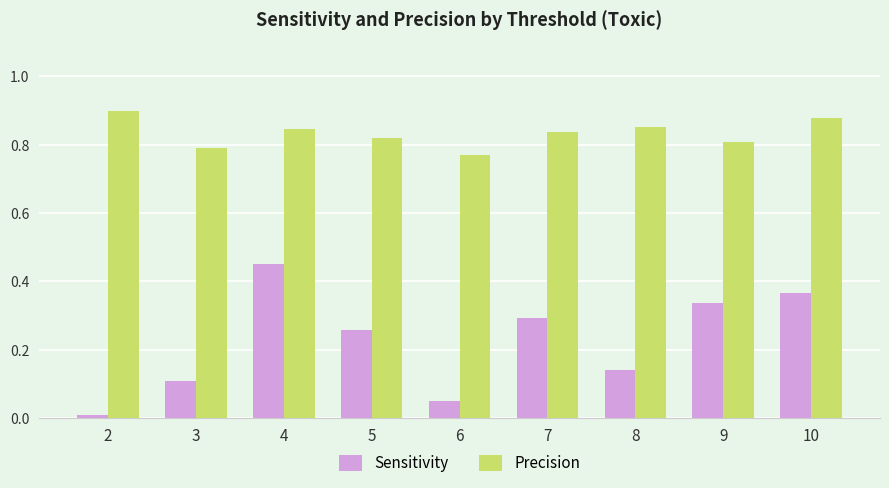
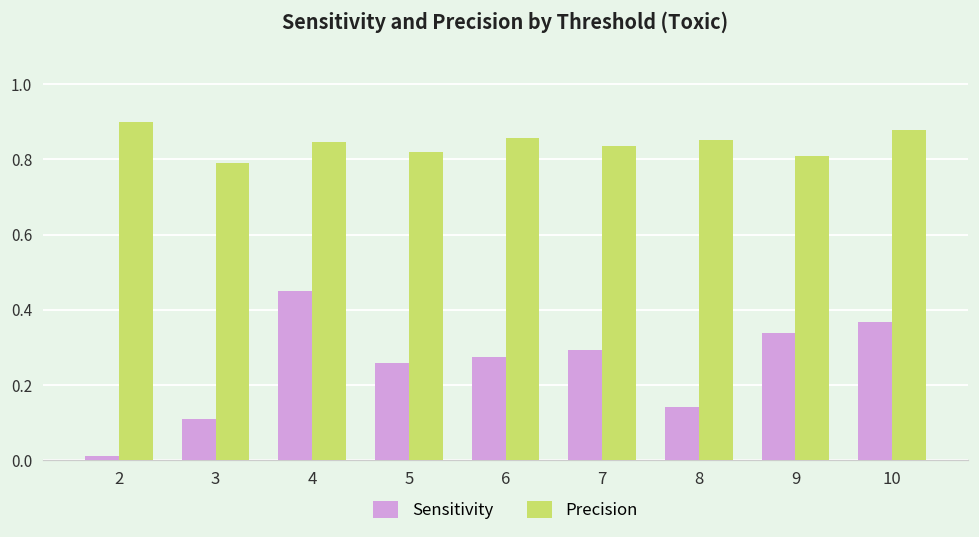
  {
    "Sensitivity": {
      "2": 0.01,
      "3": 0.11,
      "4": 0.45,
      "5": 0.26,
-     "6": 0.05,
+     "6": 0.27,
      "7": 0.29,
      "8": 0.14,
      "9": 0.34,
      "10": 0.37
    },
    "Precision": {
      "2": 0.90,
      "3": 0.79,
      "4": 0.85,
      "5": 0.82,
-     "6": 0.77,
+     "6": 0.86,
      "7": 0.84,
      "8": 0.85,
      "9": 0.81,
      "10": 0.88
    }
  }
